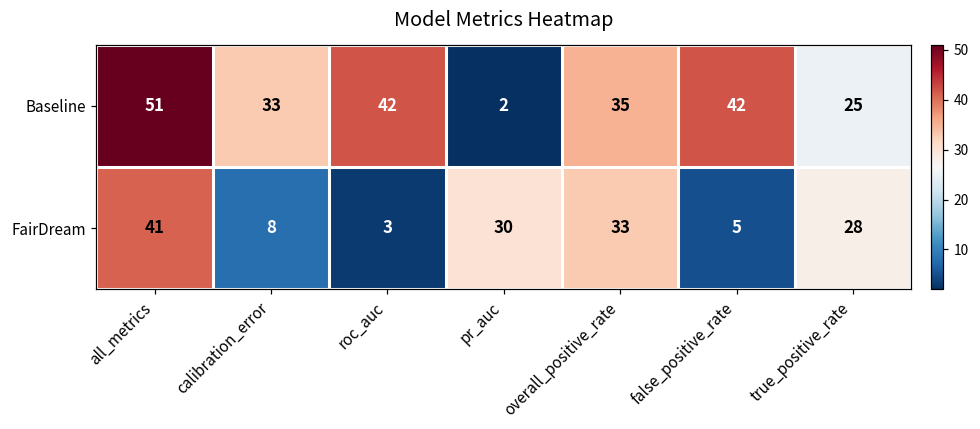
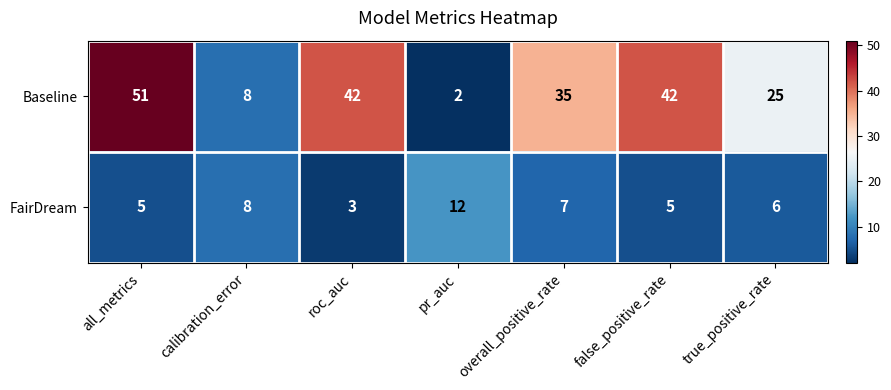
  {
    "Baseline": {
      "all_metrics": 51,
-     "calibration_error": 33,
+     "calibration_error": 8,
      "roc_auc": 42,
      "pr_auc": 2,
      "overall_positive_rate": 35,
      "false_positive_rate": 42,
      "true_positive_rate": 25
    },
    "FairDream": {
-     "all_metrics": 41,
+     "all_metrics": 5,
      "calibration_error": 8,
      "roc_auc": 3,
-     "pr_auc": 30,
-     "overall_positive_rate": 33,
+     "pr_auc": 12,
+     "overall_positive_rate": 7,
      "false_positive_rate": 5,
-     "true_positive_rate": 28
+     "true_positive_rate": 6
    }
  }
